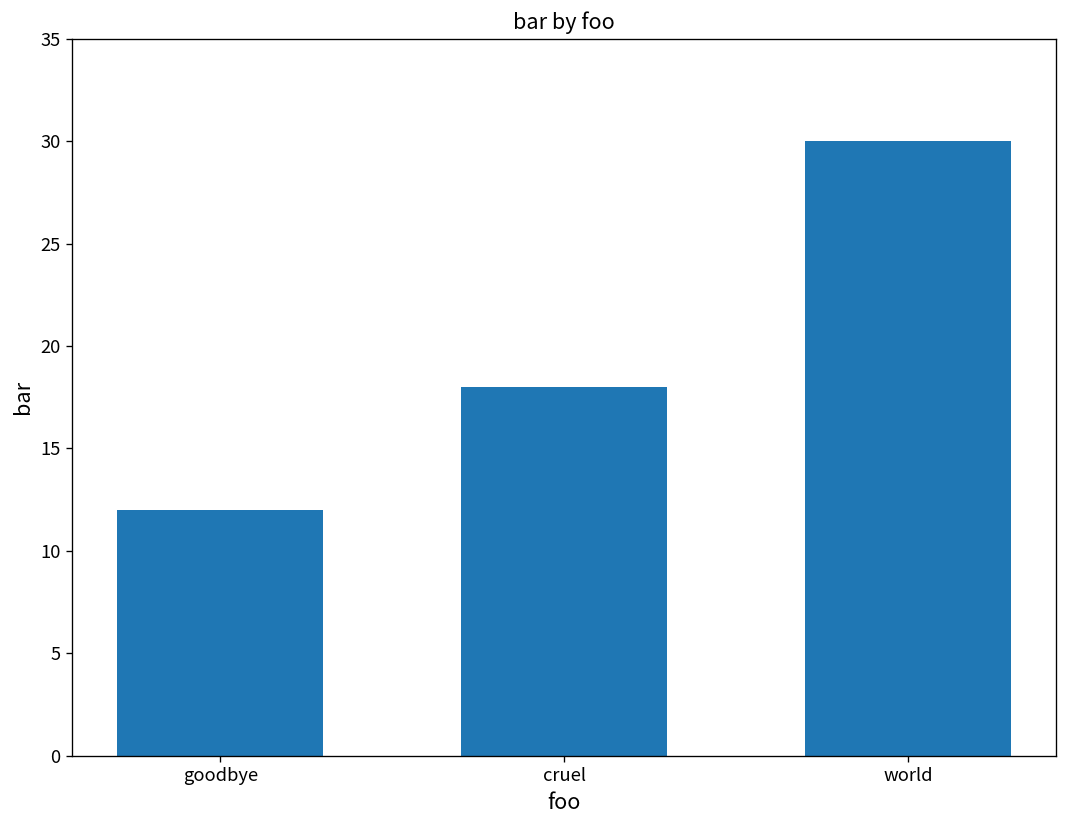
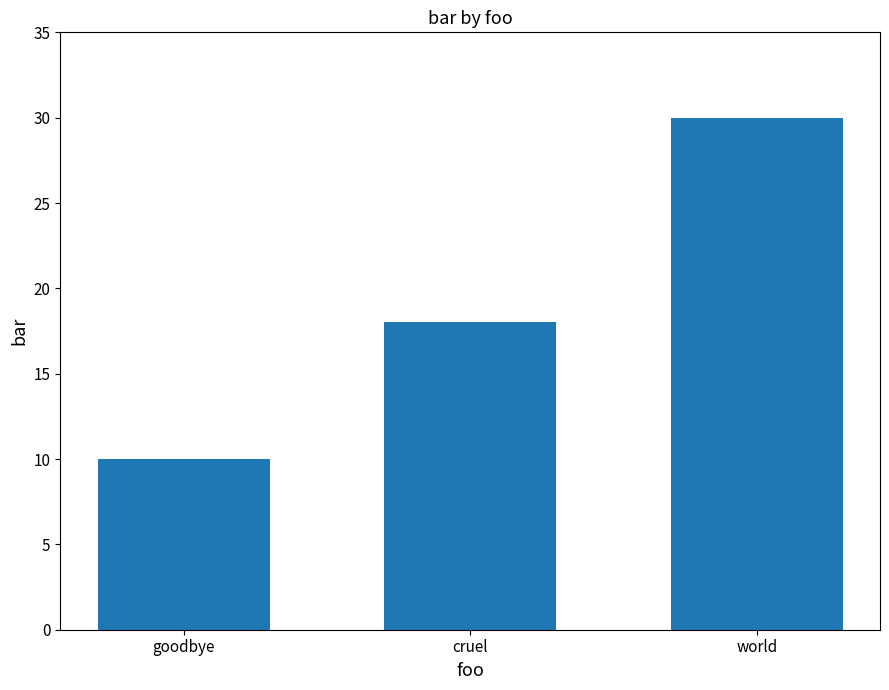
  {
-   "goodbye": 12,
+   "goodbye": 10,
    "cruel": 18,
    "world": 30
  }
